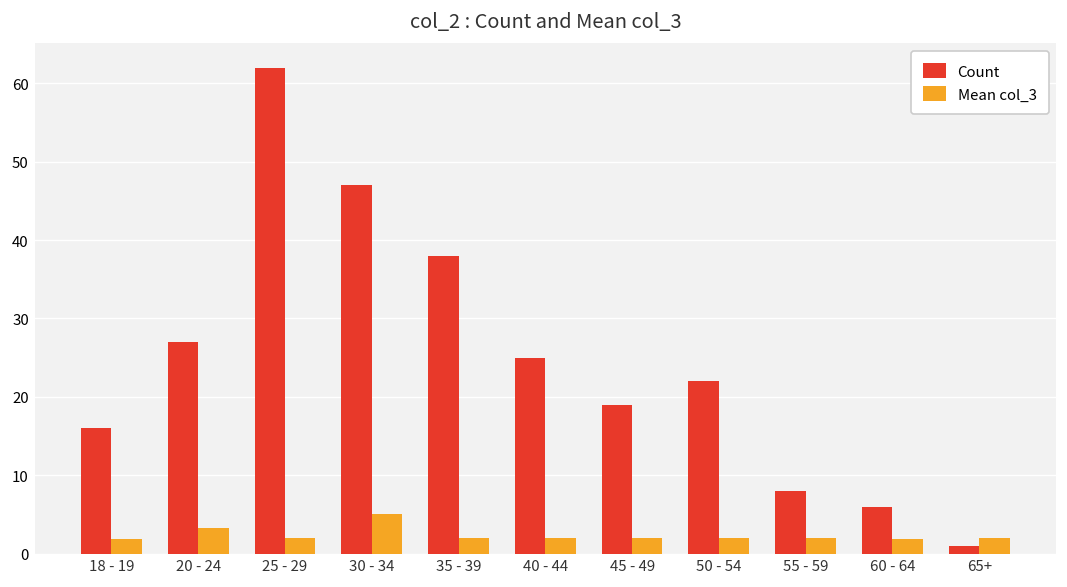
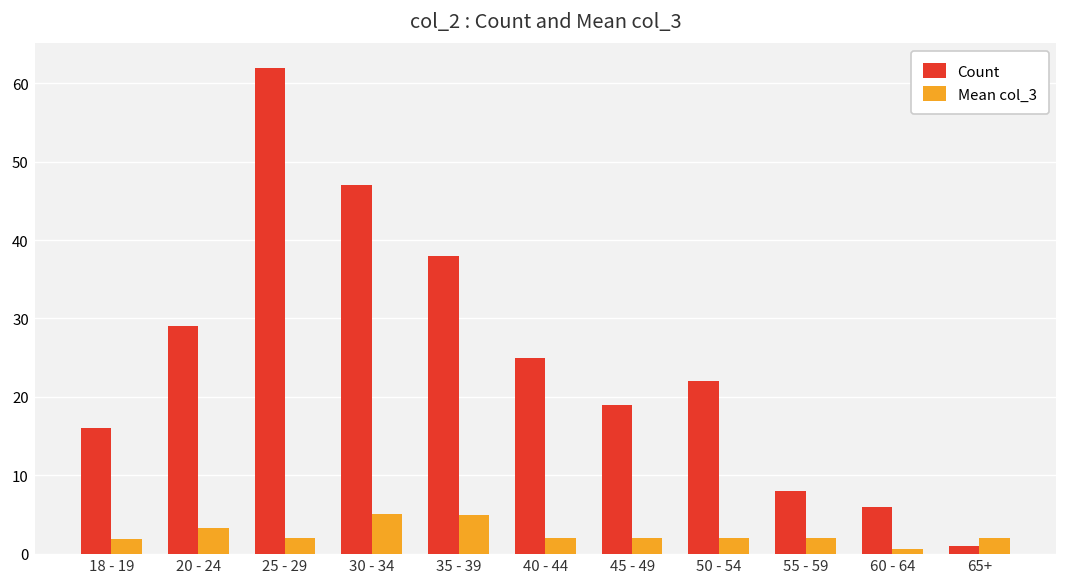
  {
    "Count": {
      "18 - 19": 16,
-     "20 - 24": 27,
+     "20 - 24": 29,
      "25 - 29": 62,
      "30 - 34": 47,
      "35 - 39": 38,
      "40 - 44": 25,
      "45 - 49": 19,
      "50 - 54": 22,
      "55 - 59": 8,
      "60 - 64": 6,
      "65+": 1
    },
    "Mean col_3": {
      "18 - 19": 2,
      "20 - 24": 3,
      "25 - 29": 2,
      "30 - 34": 5,
-     "35 - 39": 2,
+     "35 - 39": 5,
      "40 - 44": 2,
      "45 - 49": 2,
      "50 - 54": 2,
      "55 - 59": 2,
-     "60 - 64": 2,
+     "60 - 64": 1,
      "65+": 2
    }
  }
